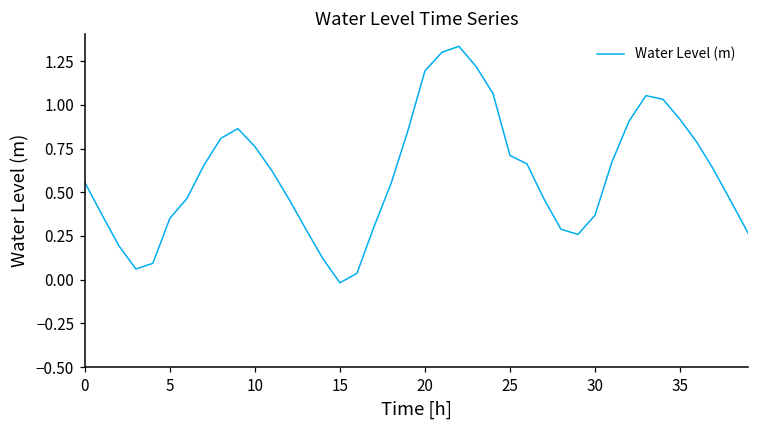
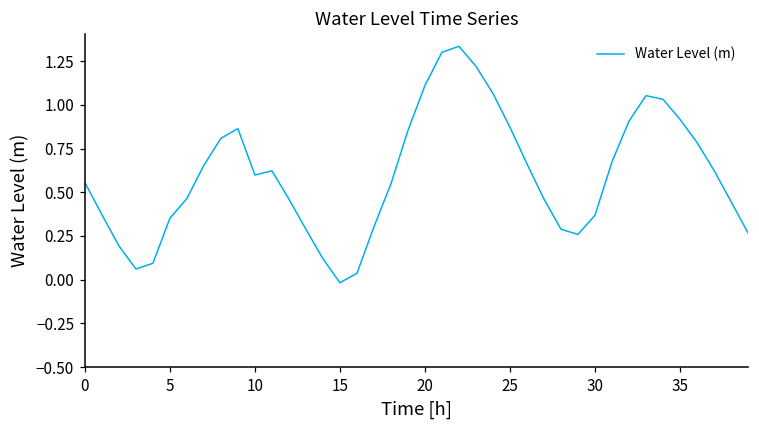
  {
    "0": 0.56,
    "5": 0.35,
-   "10": 0.76,
+   "10": 0.60,
    "15": -0.02,
-   "20": 1.19,
-   "25": 0.71,
+   "20": 1.11,
+   "25": 0.87,
    "30": 0.37,
    "35": 0.92
  }
